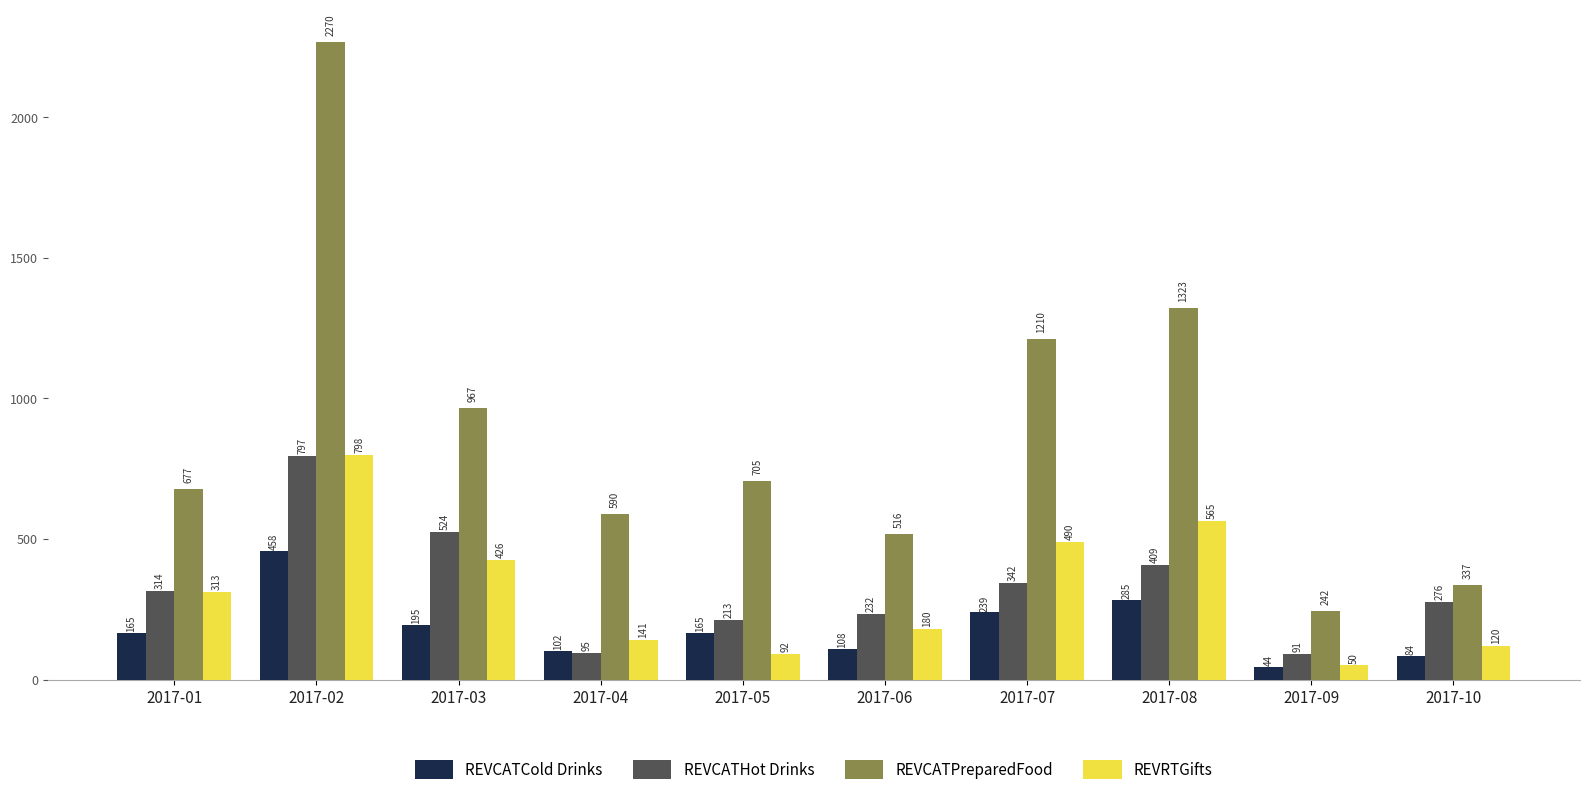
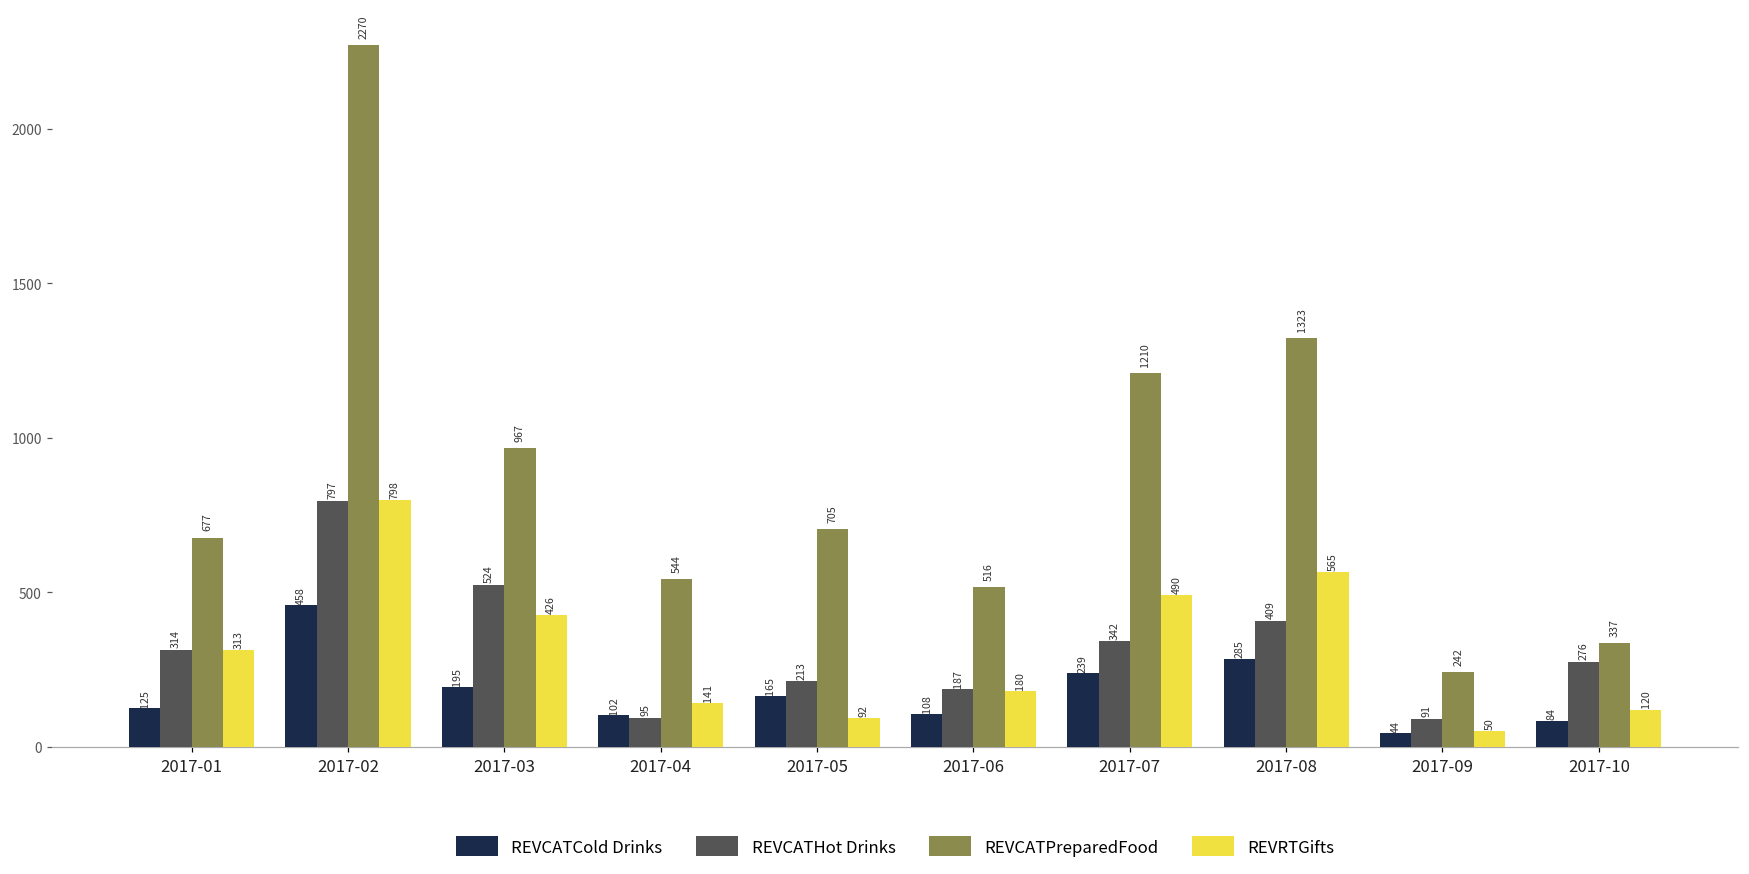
  {
    "REVCATCold Drinks": {
-     "2017-01": 165,
+     "2017-01": 125,
      "2017-02": 458,
      "2017-03": 195,
      "2017-04": 102,
      "2017-05": 165,
      "2017-06": 108,
      "2017-07": 239,
      "2017-08": 285,
      "2017-09": 44,
      "2017-10": 84
    },
    "REVCATHot Drinks": {
      "2017-01": 314,
      "2017-02": 797,
      "2017-03": 524,
      "2017-04": 95,
      "2017-05": 213,
-     "2017-06": 232,
+     "2017-06": 187,
      "2017-07": 342,
      "2017-08": 409,
      "2017-09": 91,
      "2017-10": 276
    },
    "REVCATPreparedFood": {
      "2017-01": 677,
      "2017-02": 2270,
      "2017-03": 967,
-     "2017-04": 590,
+     "2017-04": 544,
      "2017-05": 705,
      "2017-06": 516,
      "2017-07": 1210,
      "2017-08": 1323,
      "2017-09": 242,
      "2017-10": 337
    },
    "REVRTGifts": {
      "2017-01": 313,
      "2017-02": 798,
      "2017-03": 426,
      "2017-04": 141,
      "2017-05": 92,
      "2017-06": 180,
      "2017-07": 490,
      "2017-08": 565,
      "2017-09": 50,
      "2017-10": 120
    }
  }
